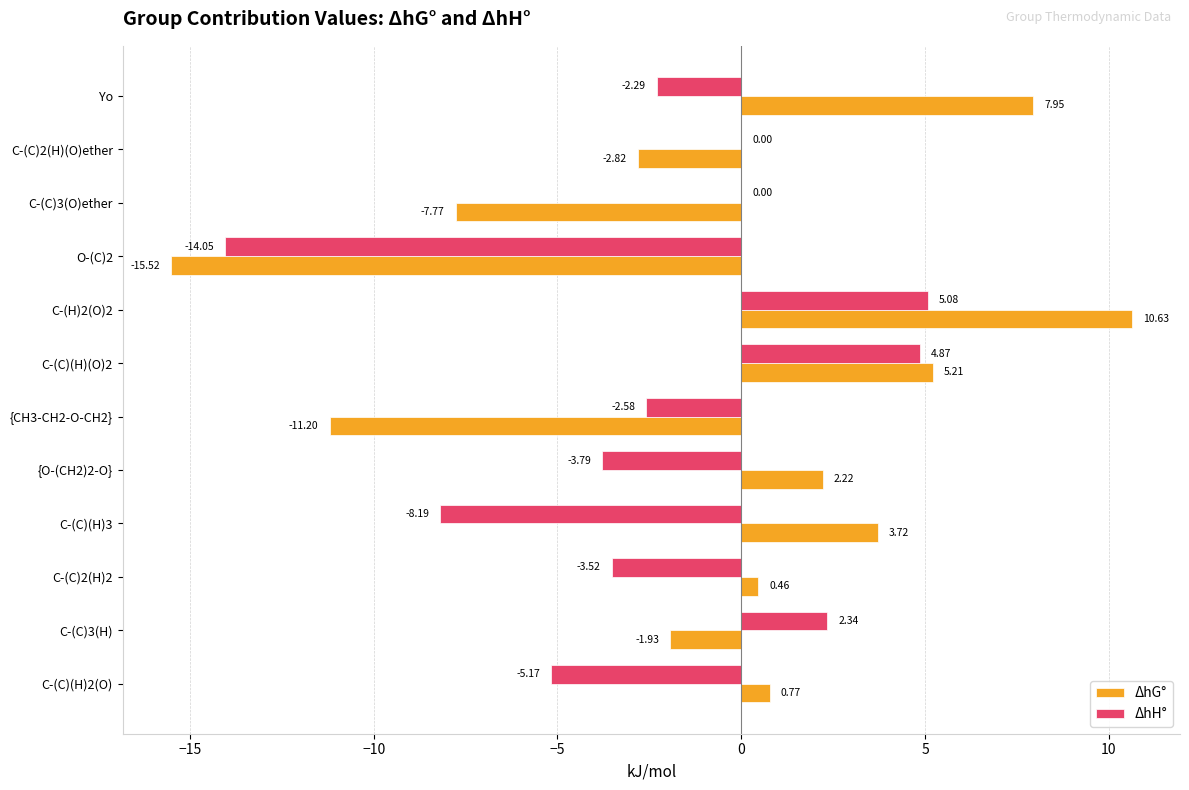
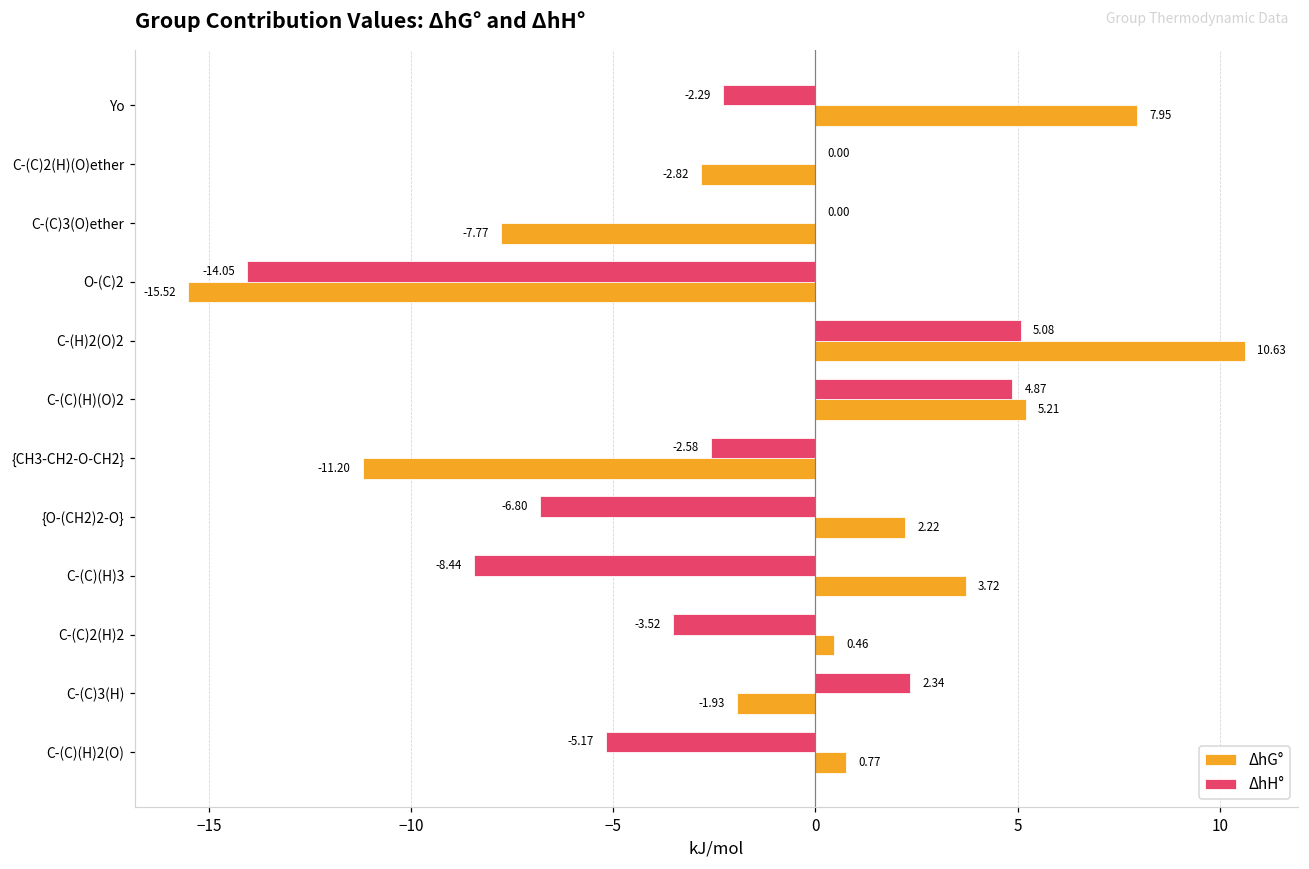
  {
    "ΔhG°": {
      "Yo": 7.95,
      "C-(C)2(H)(O)ether": -2.82,
      "C-(C)3(O)ether": -7.77,
      "O-(C)2": -15.52,
      "C-(H)2(O)2": 10.63,
      "C-(C)(H)(O)2": 5.21,
      "{CH3-CH2-O-CH2}": -11.20,
      "{O-(CH2)2-O}": 2.22,
      "C-(C)(H)3": 3.72,
      "C-(C)2(H)2": 0.46,
      "C-(C)3(H)": -1.93,
      "C-(C)(H)2(O)": 0.77
    },
    "ΔhH°": {
      "Yo": -2.29,
      "C-(C)2(H)(O)ether": 0.00,
      "C-(C)3(O)ether": 0.00,
      "O-(C)2": -14.05,
      "C-(H)2(O)2": 5.08,
      "C-(C)(H)(O)2": 4.87,
      "{CH3-CH2-O-CH2}": -2.58,
-     "{O-(CH2)2-O}": -3.79,
-     "C-(C)(H)3": -8.19,
+     "{O-(CH2)2-O}": -6.80,
+     "C-(C)(H)3": -8.44,
      "C-(C)2(H)2": -3.52,
      "C-(C)3(H)": 2.34,
      "C-(C)(H)2(O)": -5.17
    }
  }
